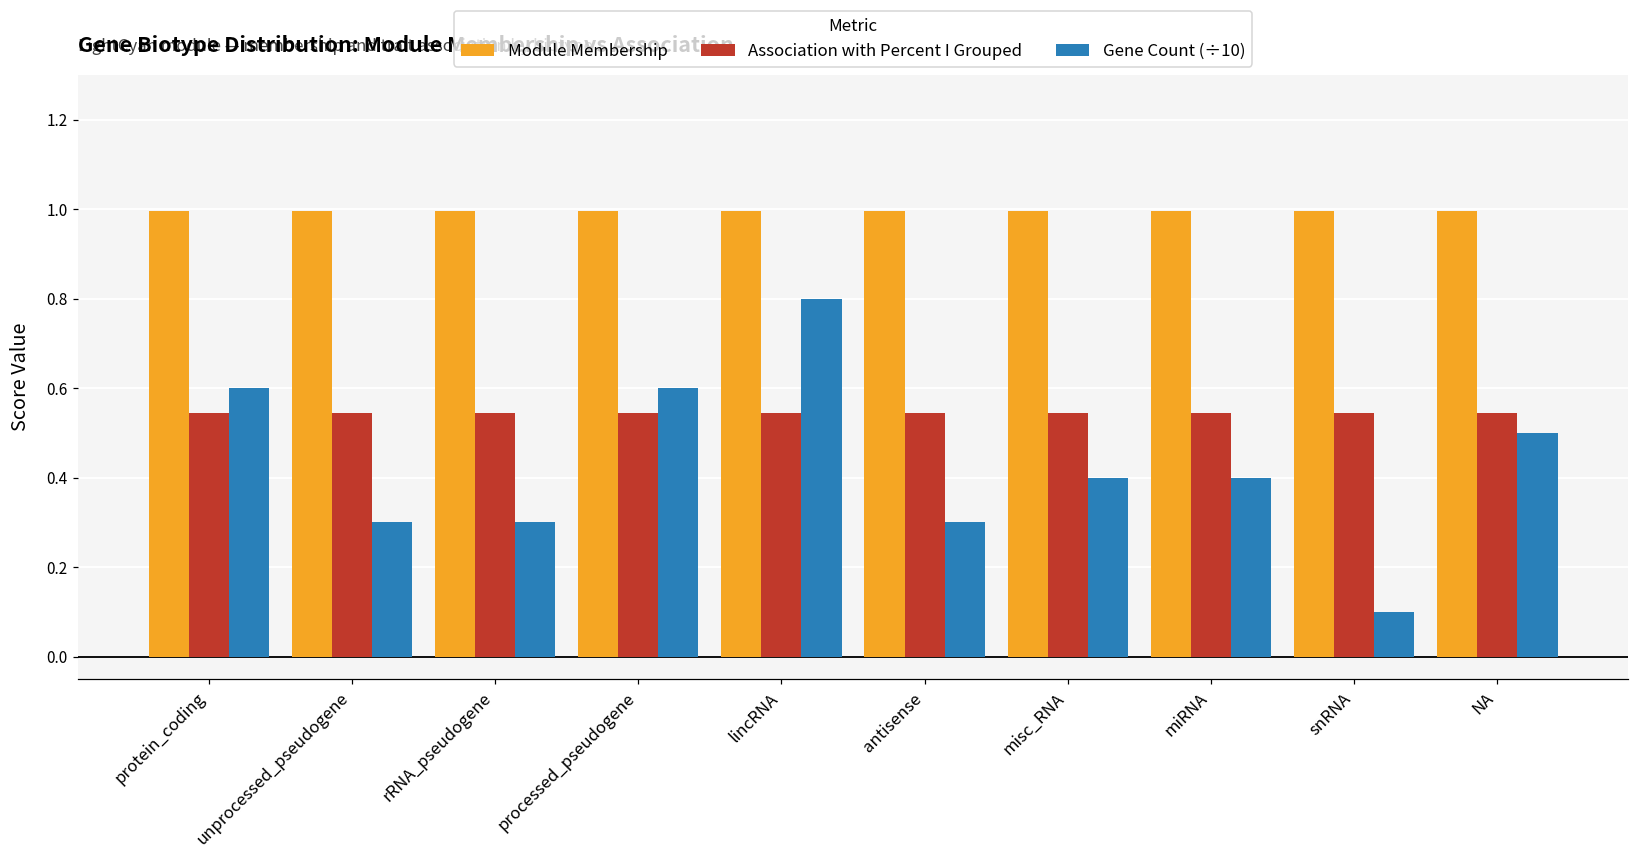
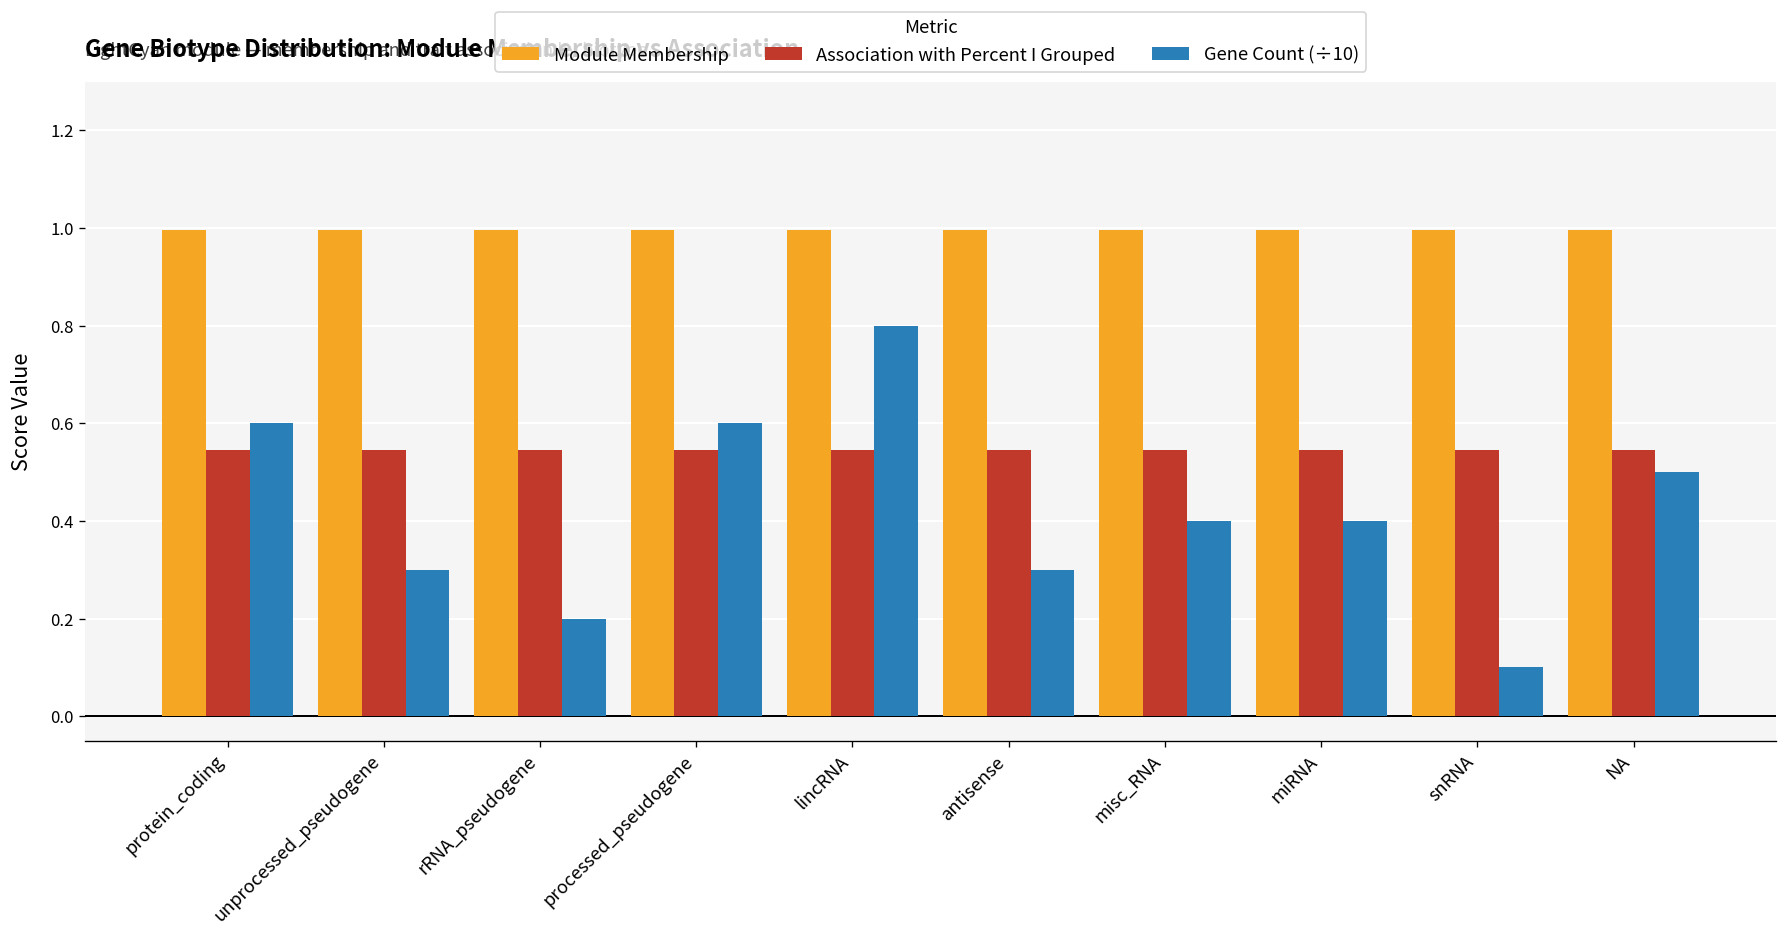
  {
    "Module Membership": {
      "protein_coding": 1.00,
      "unprocessed_pseudogene": 1.00,
      "rRNA_pseudogene": 1.00,
      "processed_pseudogene": 1.00,
      "lincRNA": 1.00,
      "antisense": 1.00,
      "misc_RNA": 1.00,
      "miRNA": 1.00,
      "snRNA": 1.00,
      "NA": 1.00
    },
    "Association with Percent I Grouped": {
      "protein_coding": 0.55,
      "unprocessed_pseudogene": 0.55,
      "rRNA_pseudogene": 0.55,
      "processed_pseudogene": 0.55,
      "lincRNA": 0.55,
      "antisense": 0.55,
      "misc_RNA": 0.55,
      "miRNA": 0.55,
      "snRNA": 0.55,
      "NA": 0.55
    },
    "Gene Count (÷10)": {
      "protein_coding": 0.60,
      "unprocessed_pseudogene": 0.30,
-     "rRNA_pseudogene": 0.30,
+     "rRNA_pseudogene": 0.20,
      "processed_pseudogene": 0.60,
      "lincRNA": 0.80,
      "antisense": 0.30,
      "misc_RNA": 0.40,
      "miRNA": 0.40,
      "snRNA": 0.10,
      "NA": 0.50
    }
  }
